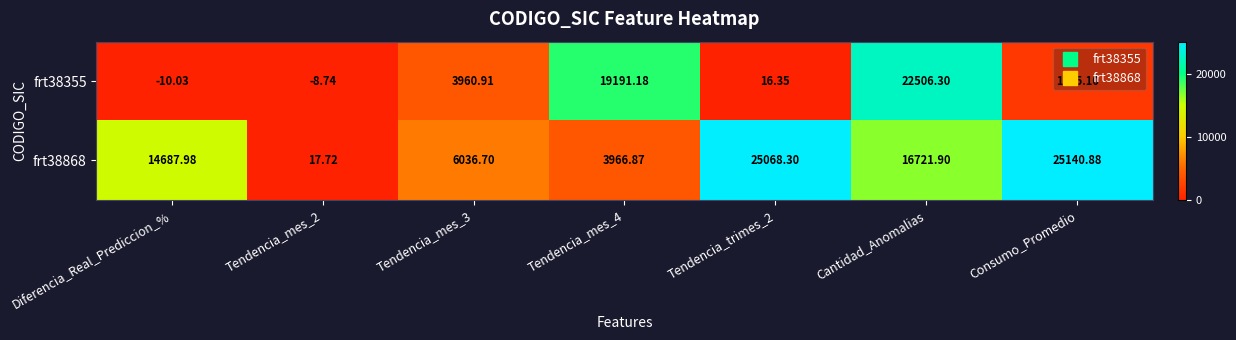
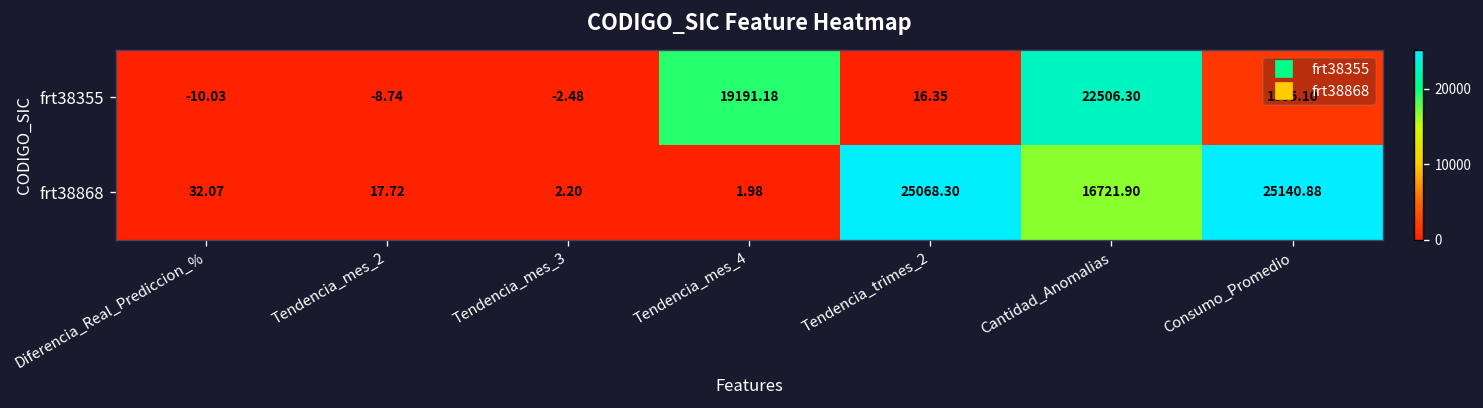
  {
    "frt38355": {
      "Diferencia_Real_Prediccion_%": -10.03,
      "Tendencia_mes_2": -8.74,
-     "Tendencia_mes_3": 3960.91,
+     "Tendencia_mes_3": -2.48,
      "Tendencia_mes_4": 19191.18,
      "Tendencia_trimes_2": 16.35,
      "Cantidad_Anomalias": 22506.30
    },
    "frt38868": {
-     "Diferencia_Real_Prediccion_%": 14687.98,
+     "Diferencia_Real_Prediccion_%": 32.07,
      "Tendencia_mes_2": 17.72,
-     "Tendencia_mes_3": 6036.70,
-     "Tendencia_mes_4": 3966.87,
+     "Tendencia_mes_3": 2.20,
+     "Tendencia_mes_4": 1.98,
      "Tendencia_trimes_2": 25068.30,
      "Cantidad_Anomalias": 16721.90,
      "Consumo_Promedio": 25140.88
    }
  }
